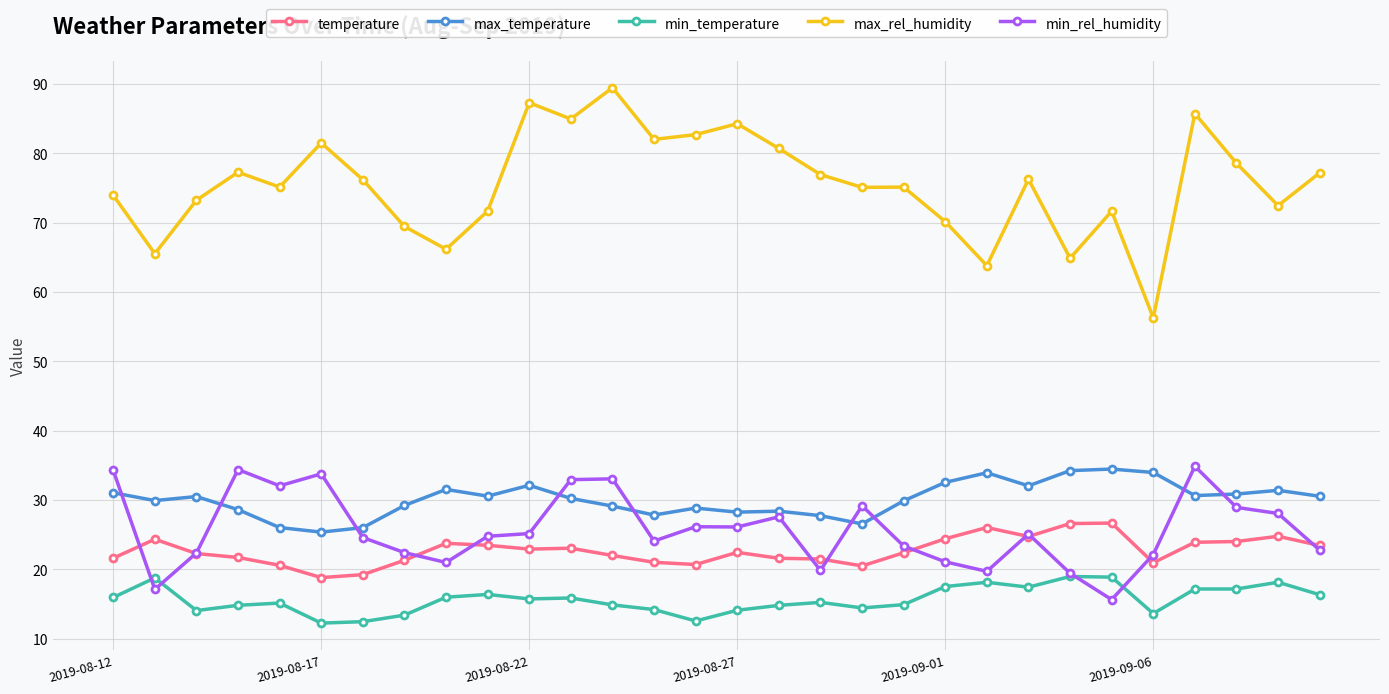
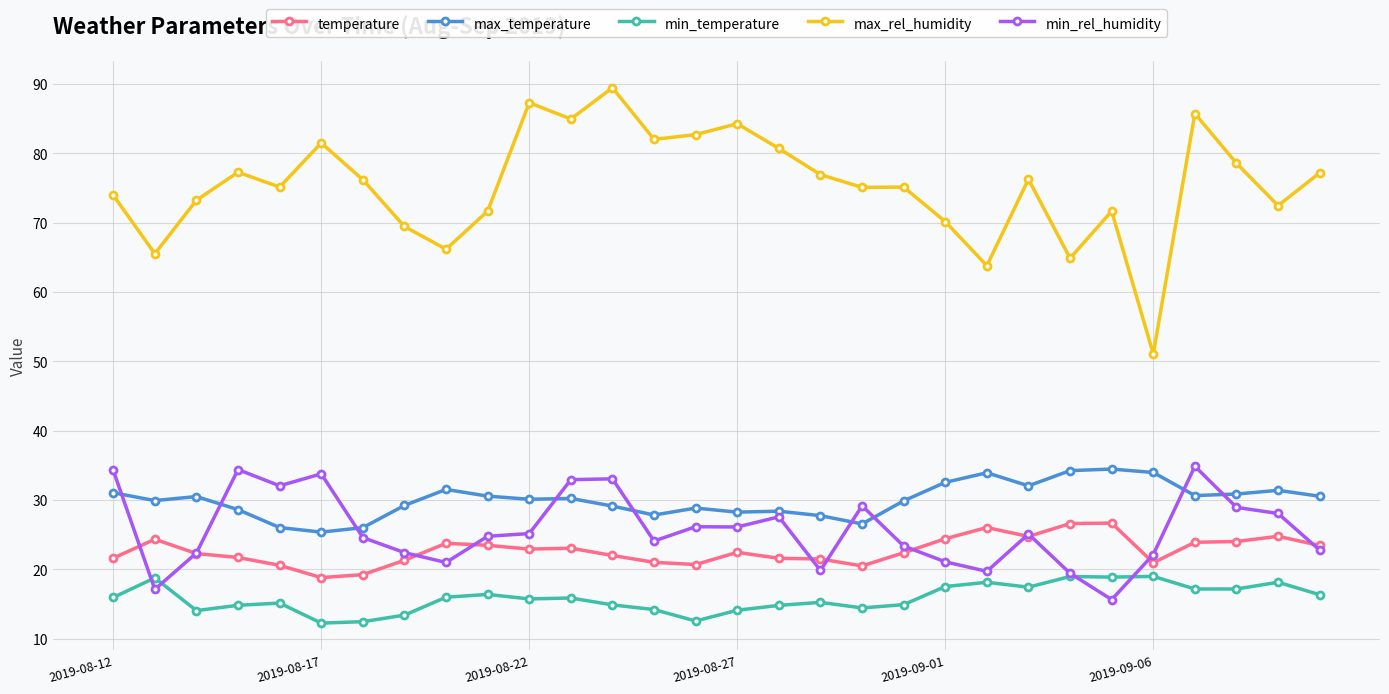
  {
    "temperature": {
      "2019-08-12": 22,
      "2019-08-17": 19,
      "2019-08-22": 23,
      "2019-08-27": 22,
      "2019-09-01": 24,
      "2019-09-06": 21
    },
    "max_temperature": {
      "2019-08-12": 31,
      "2019-08-17": 25,
-     "2019-08-22": 32,
+     "2019-08-22": 30,
      "2019-08-27": 28,
      "2019-09-01": 33,
      "2019-09-06": 34
    },
    "min_temperature": {
      "2019-08-12": 16,
      "2019-08-17": 12,
      "2019-08-22": 16,
      "2019-08-27": 14,
      "2019-09-01": 18,
-     "2019-09-06": 14
+     "2019-09-06": 19
    },
    "max_rel_humidity": {
      "2019-08-12": 74,
      "2019-08-17": 81,
      "2019-08-22": 87,
      "2019-08-27": 84,
      "2019-09-01": 70,
-     "2019-09-06": 56
+     "2019-09-06": 51
    },
    "min_rel_humidity": {
      "2019-08-12": 34,
      "2019-08-17": 34,
      "2019-08-22": 25,
      "2019-08-27": 26,
      "2019-09-01": 21,
      "2019-09-06": 22
    }
  }
